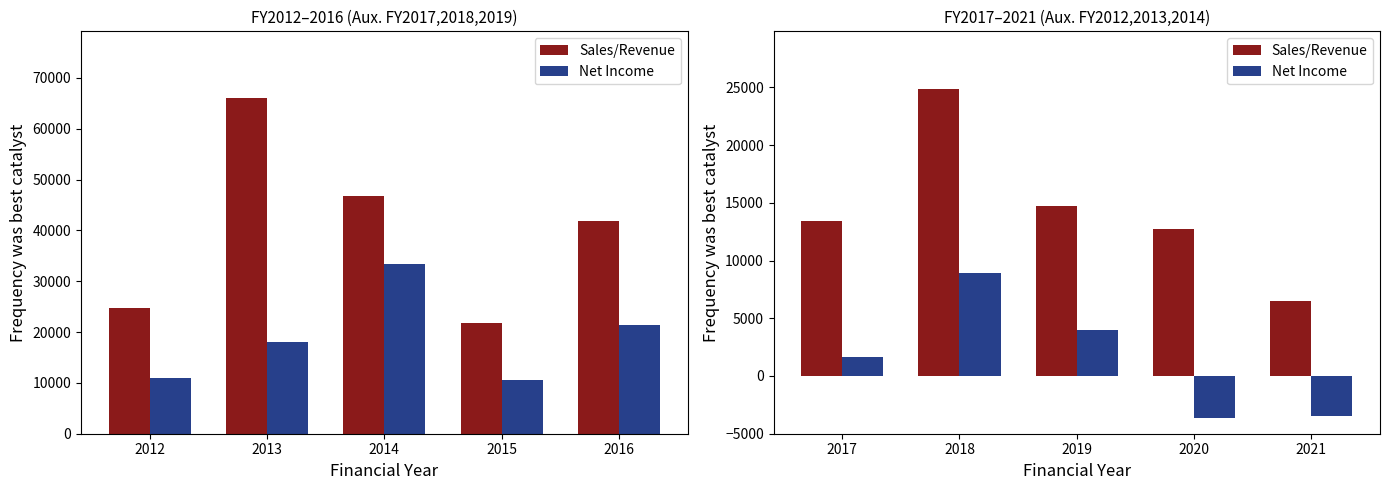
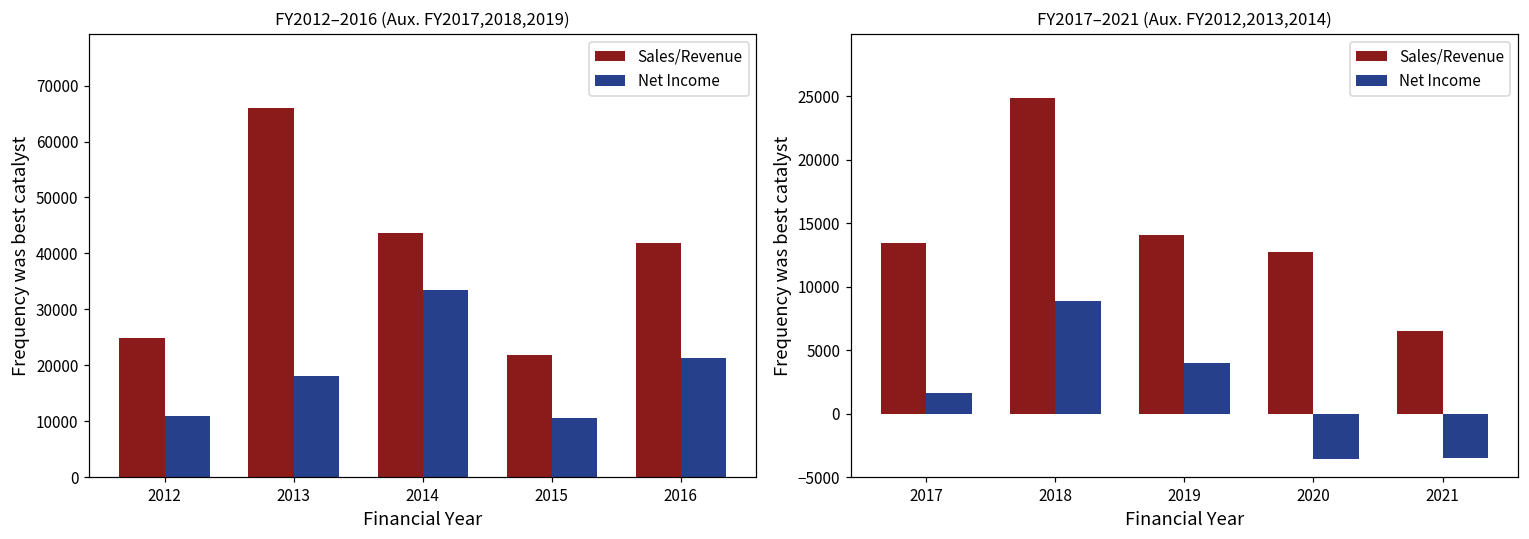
  {
    "FY2012–2016 (Aux. FY2017,2018,2019)": {
      "Sales/Revenue": {
        "2012": 25000,
        "2013": 66000,
-       "2014": 47000,
+       "2014": 44000,
        "2015": 22000,
        "2016": 42000
      },
      "Net Income": {
        "2012": 11000,
        "2013": 18000,
        "2014": 33000,
        "2015": 10000,
        "2016": 21000
      }
    },
    "FY2017–2021 (Aux. FY2012,2013,2014)": {
      "Sales/Revenue": {
        "2017": 13400,
        "2018": 24900,
-       "2019": 14700,
+       "2019": 14000,
        "2020": 12800,
        "2021": 6500
      },
      "Net Income": {
        "2017": 1600,
        "2018": 8900,
        "2019": 4000,
        "2020": -3600,
        "2021": -3500
      }
    }
  }
